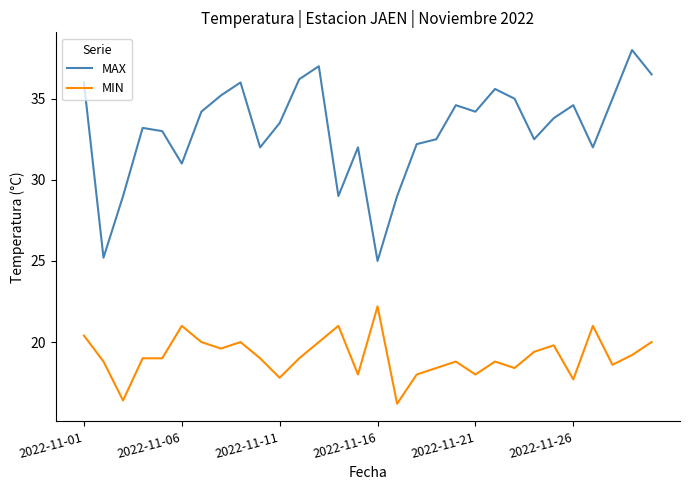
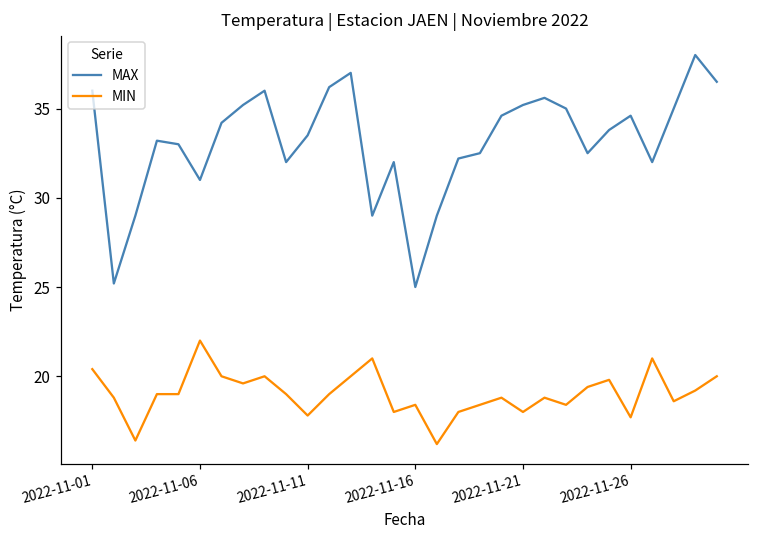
  {
    "MAX": {
      "2022-11-06": 31.0,
      "2022-11-11": 33.5,
      "2022-11-16": 25.0,
-     "2022-11-21": 34.2,
+     "2022-11-21": 35.2,
      "2022-11-26": 34.6
    },
    "MIN": {
      "2022-11-01": 20.4,
-     "2022-11-06": 21,
+     "2022-11-06": 22,
      "2022-11-11": 17.8,
-     "2022-11-16": 22.2,
+     "2022-11-16": 18.4,
      "2022-11-21": 18.0,
      "2022-11-26": 17.7
    }
  }
